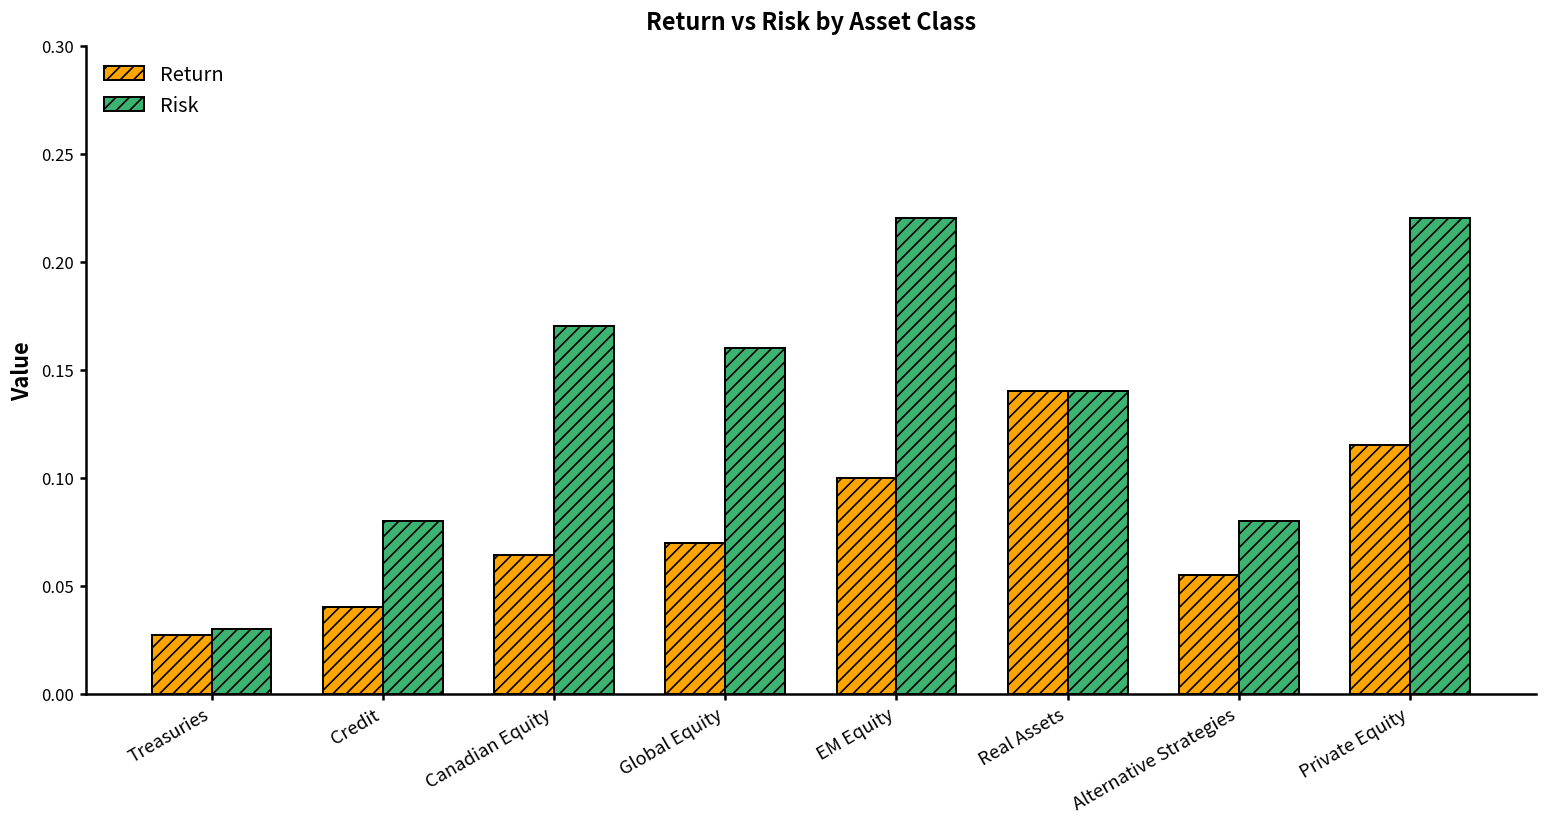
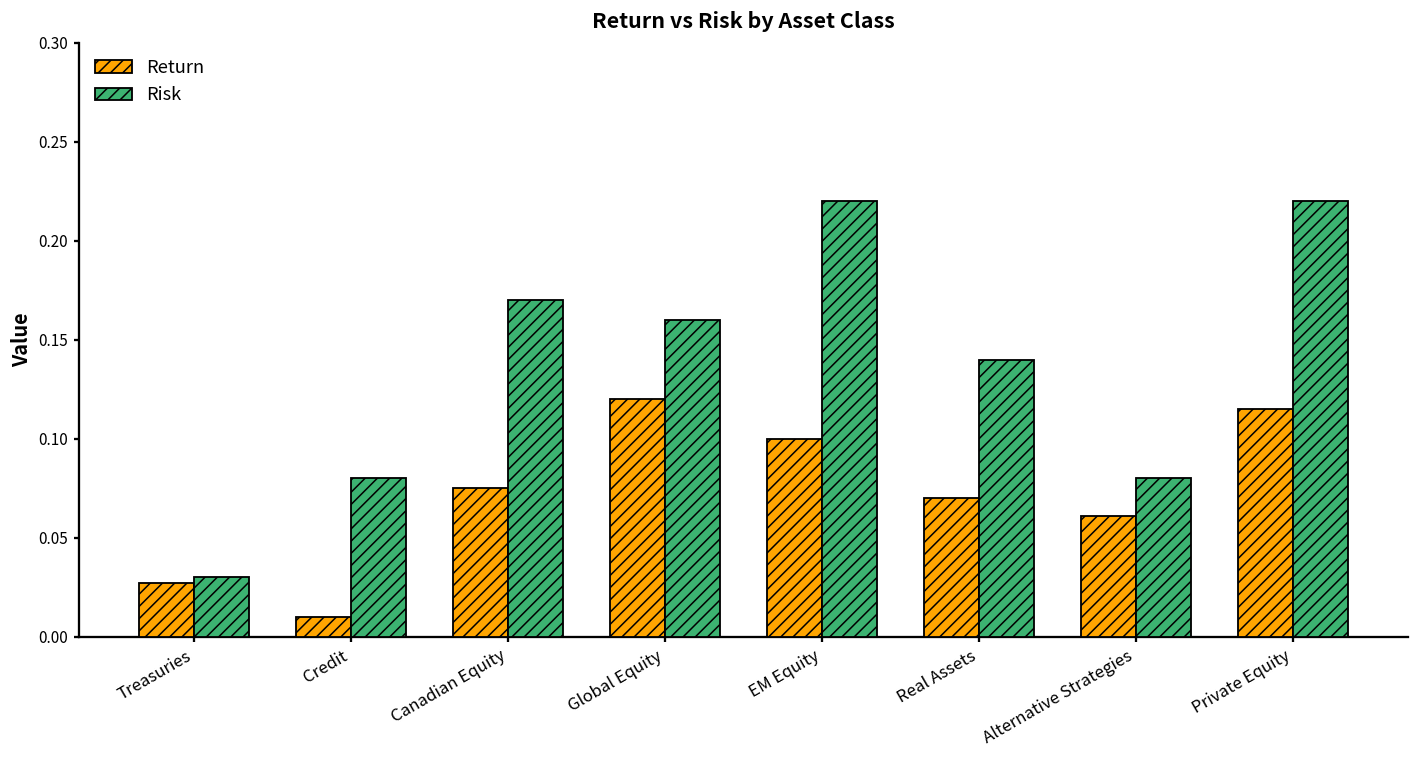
  {
    "Return": {
      "Treasuries": 0.027,
-     "Credit": 0.04,
-     "Canadian Equity": 0.064,
-     "Global Equity": 0.07,
+     "Credit": 0.01,
+     "Canadian Equity": 0.075,
+     "Global Equity": 0.12,
      "EM Equity": 0.100,
-     "Real Assets": 0.14,
-     "Alternative Strategies": 0.055,
+     "Real Assets": 0.07,
+     "Alternative Strategies": 0.061,
      "Private Equity": 0.115
    },
    "Risk": {
      "Treasuries": 0.030,
      "Credit": 0.080,
      "Canadian Equity": 0.170,
      "Global Equity": 0.160,
      "EM Equity": 0.220,
      "Real Assets": 0.140,
      "Alternative Strategies": 0.080,
      "Private Equity": 0.220
    }
  }
